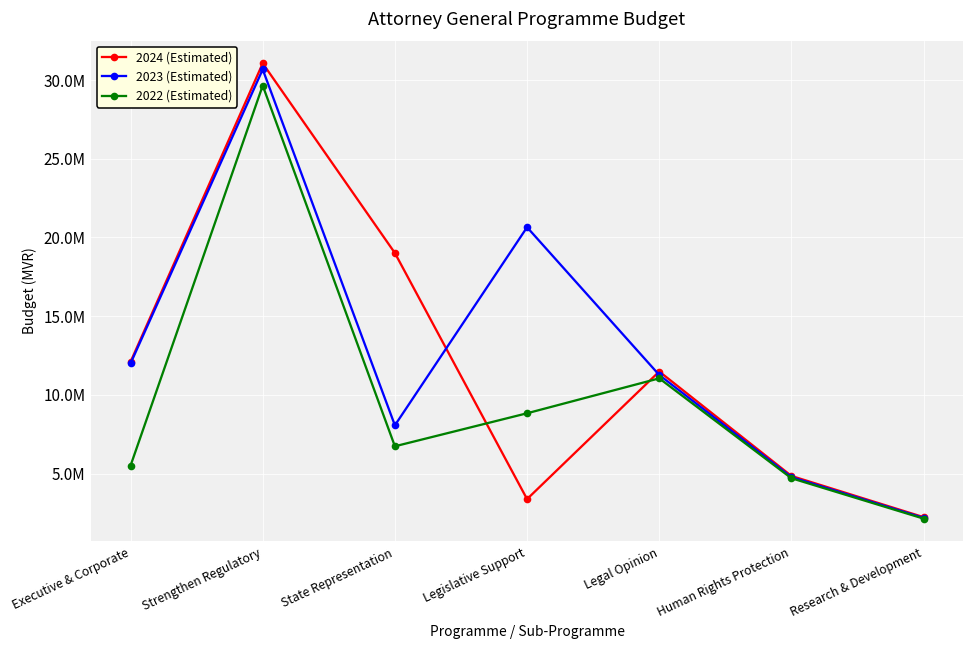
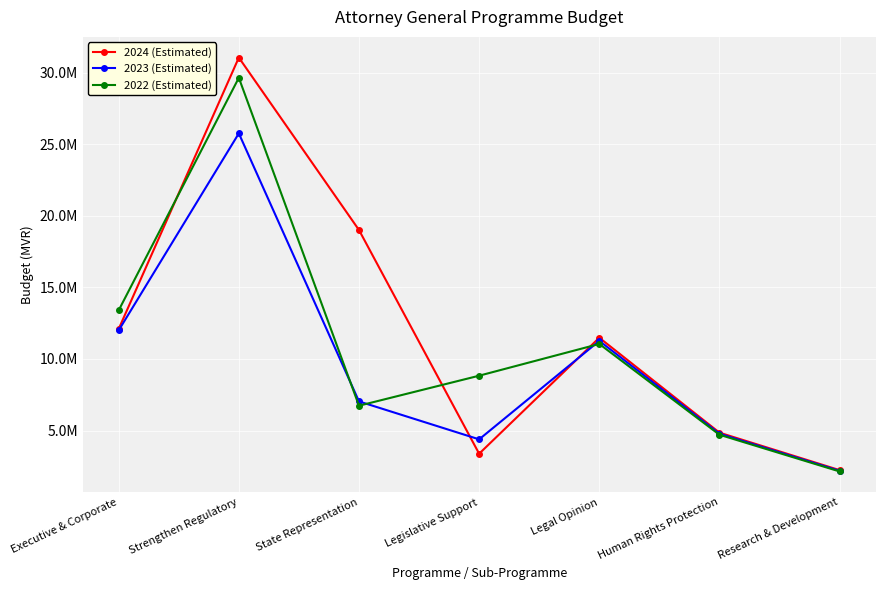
  {
    "2024 (Estimated)": {
      "Strengthen Regulatory": 31100000,
      "State Representation": 19000000,
      "Legislative Support": 3400000,
      "Legal Opinion": 11500000
    },
    "2023 (Estimated)": {
-     "Strengthen Regulatory": 30700000,
-     "State Representation": 8100000,
-     "Legislative Support": 20600000,
+     "Strengthen Regulatory": 25800000,
+     "State Representation": 7000000,
+     "Legislative Support": 4400000,
      "Legal Opinion": 11300000
    },
    "2022 (Estimated)": {
-     "Executive & Corporate": 5500000,
+     "Executive & Corporate": 13400000,
      "Strengthen Regulatory": 29600000,
      "State Representation": 6700000,
      "Legislative Support": 8800000,
      "Legal Opinion": 11100000
    }
  }
